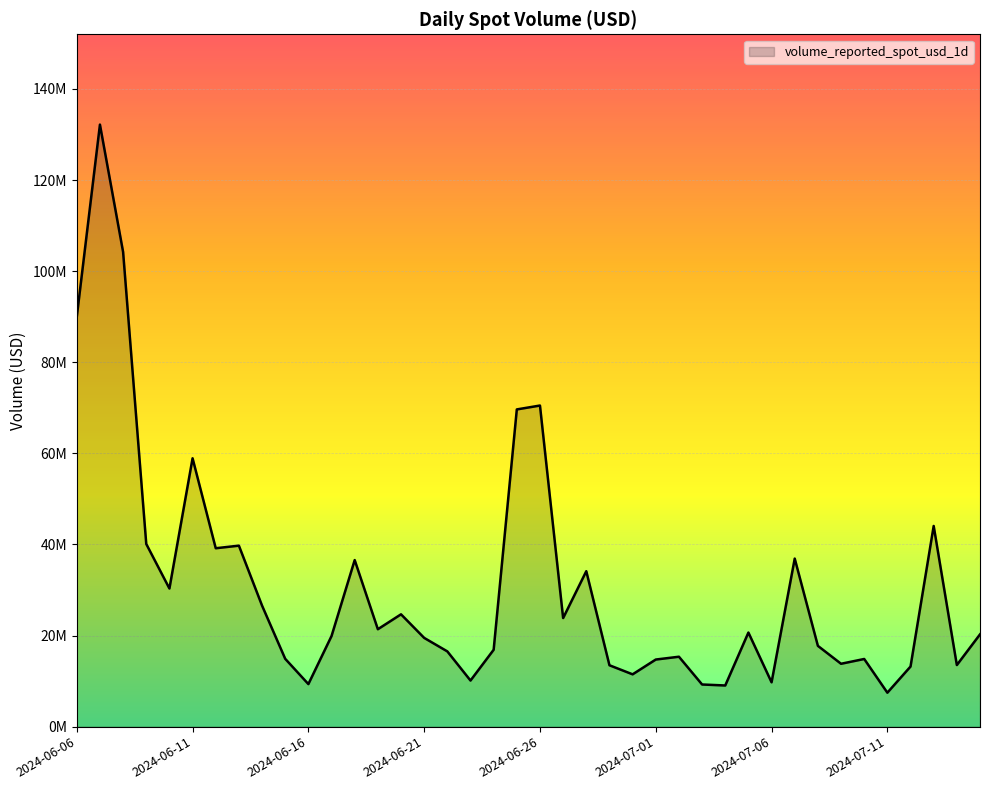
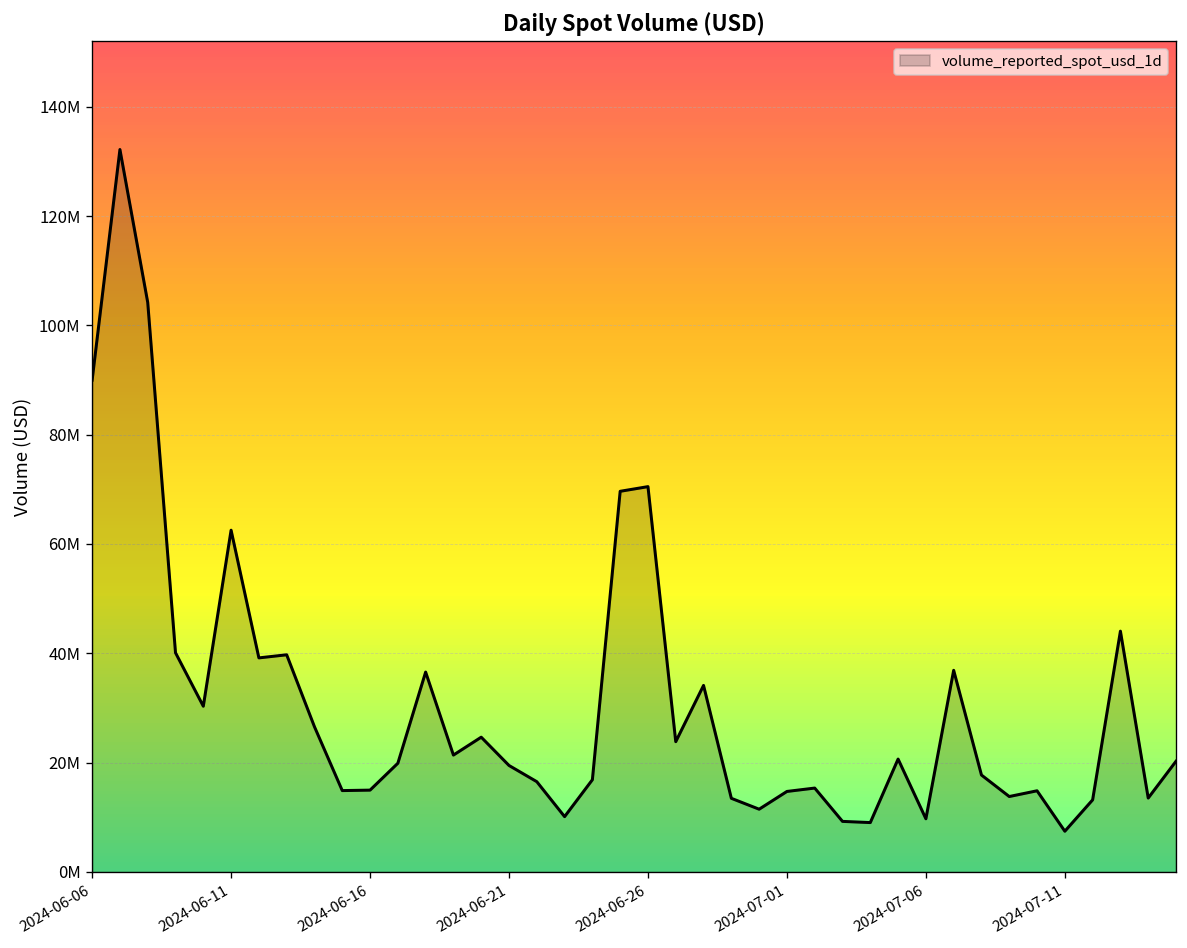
  {
    "2024-06-06": 90000000,
-   "2024-06-11": 59000000,
-   "2024-06-16": 9000000,
+   "2024-06-11": 63000000,
+   "2024-06-16": 15000000,
    "2024-06-21": 19000000,
    "2024-06-26": 70000000,
    "2024-07-01": 15000000,
    "2024-07-06": 10000000,
    "2024-07-11": 7000000
  }
